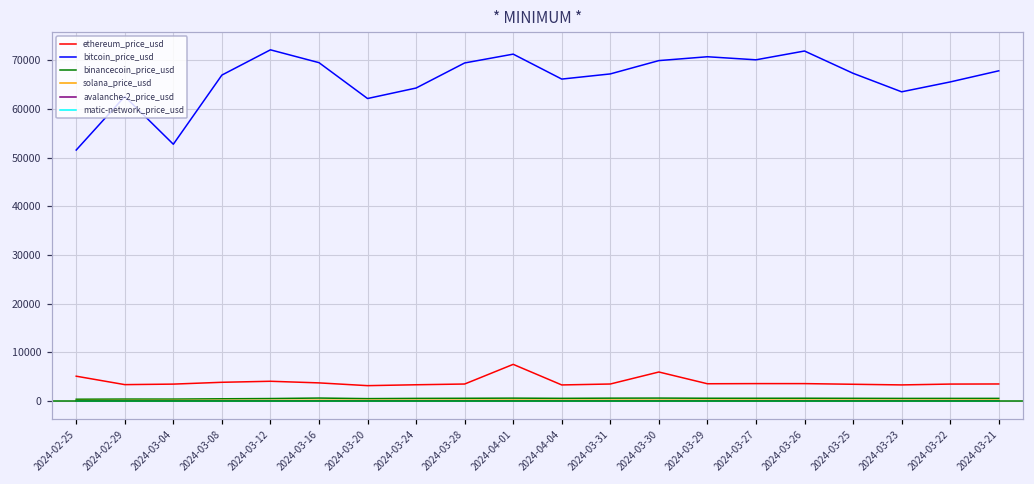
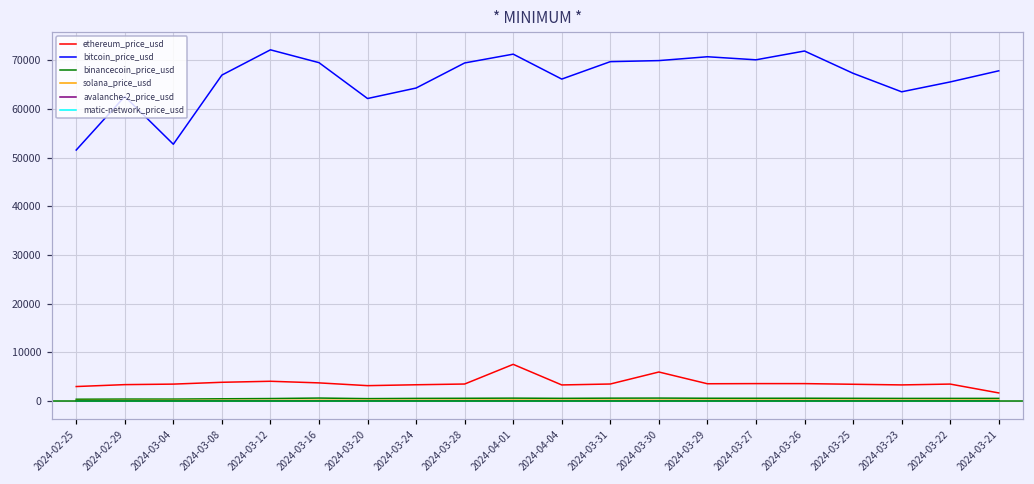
  {
    "ethereum_price_usd": {
-     "2024-02-25": 5000,
+     "2024-02-25": 3000,
      "2024-02-29": 3000,
      "2024-03-04": 3000,
      "2024-03-08": 4000,
      "2024-03-12": 4000,
      "2024-03-16": 4000,
      "2024-03-20": 3000,
      "2024-03-24": 3000,
      "2024-03-28": 4000,
      "2024-04-01": 8000,
      "2024-04-04": 3000,
      "2024-03-31": 4000,
      "2024-03-30": 6000,
      "2024-03-29": 4000,
      "2024-03-27": 4000,
      "2024-03-26": 4000,
      "2024-03-25": 3000,
      "2024-03-23": 3000,
      "2024-03-22": 3000,
-     "2024-03-21": 4000
+     "2024-03-21": 2000
    },
    "bitcoin_price_usd": {
      "2024-02-25": 52000,
      "2024-03-04": 53000,
      "2024-03-08": 67000,
      "2024-03-12": 72000,
      "2024-03-16": 69000,
      "2024-03-20": 62000,
      "2024-03-24": 64000,
      "2024-03-28": 69000,
      "2024-04-01": 71000,
      "2024-04-04": 66000,
-     "2024-03-31": 67000,
+     "2024-03-31": 70000,
      "2024-03-30": 70000,
      "2024-03-29": 71000,
      "2024-03-27": 70000,
      "2024-03-26": 72000,
      "2024-03-25": 67000,
      "2024-03-23": 64000,
      "2024-03-22": 66000,
      "2024-03-21": 68000
    }
  }
